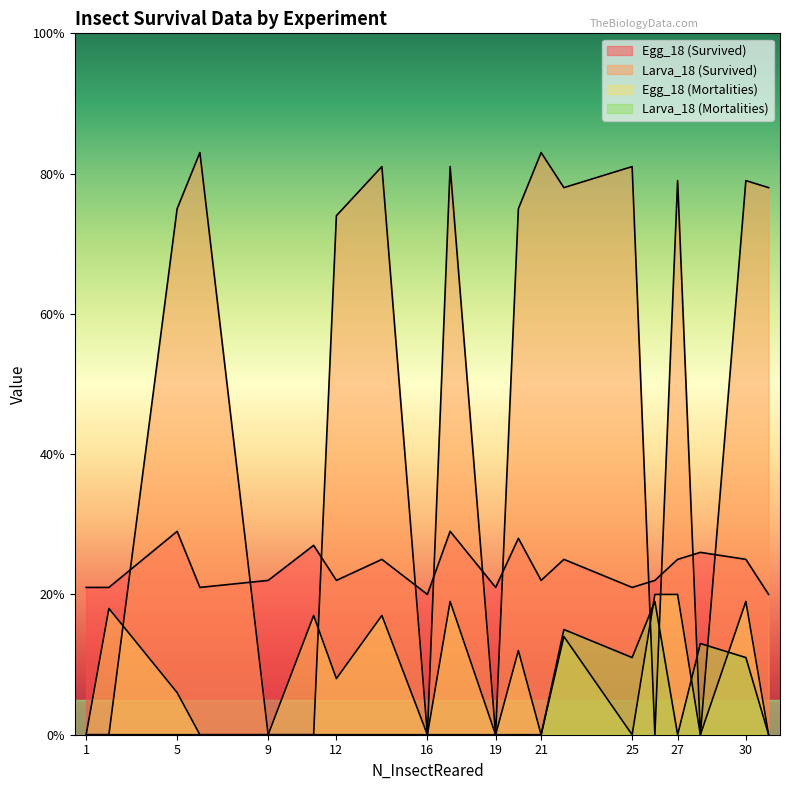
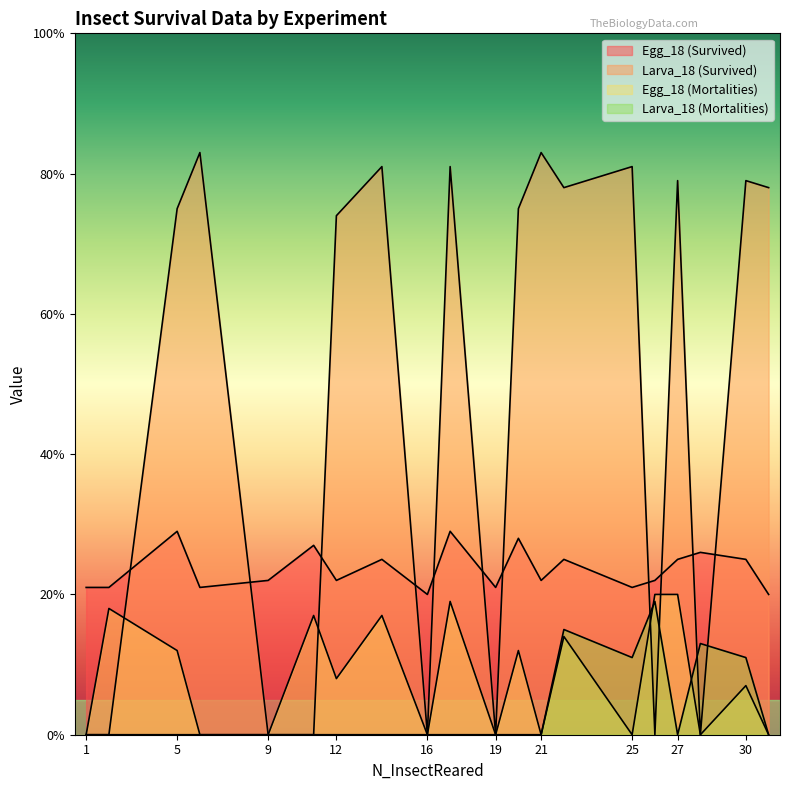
  {
    "Egg_18 (Mortalities)": {
-     "5": "6%",
+     "5": "12%",
      "12": "8%",
      "27": "20%",
-     "30": "19%"
+     "30": "7%"
    },
    "Larva_18 (Mortalities)": {
      "25": "11%",
      "30": "11%"
    }
  }
